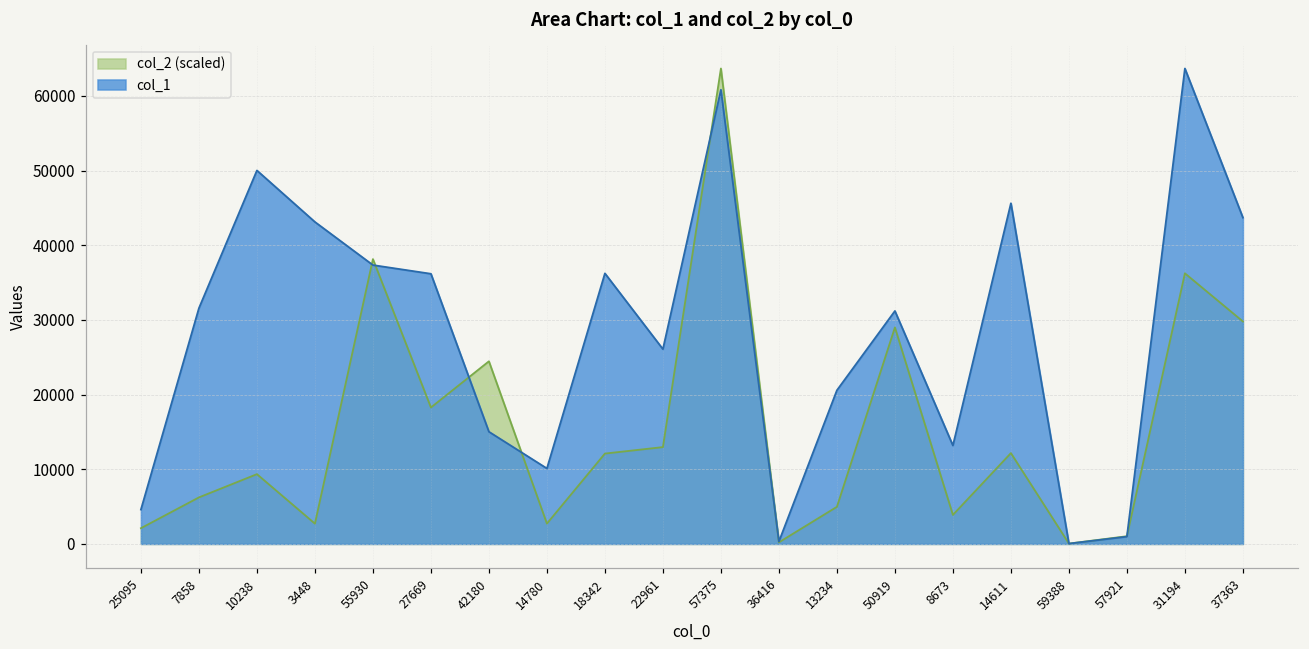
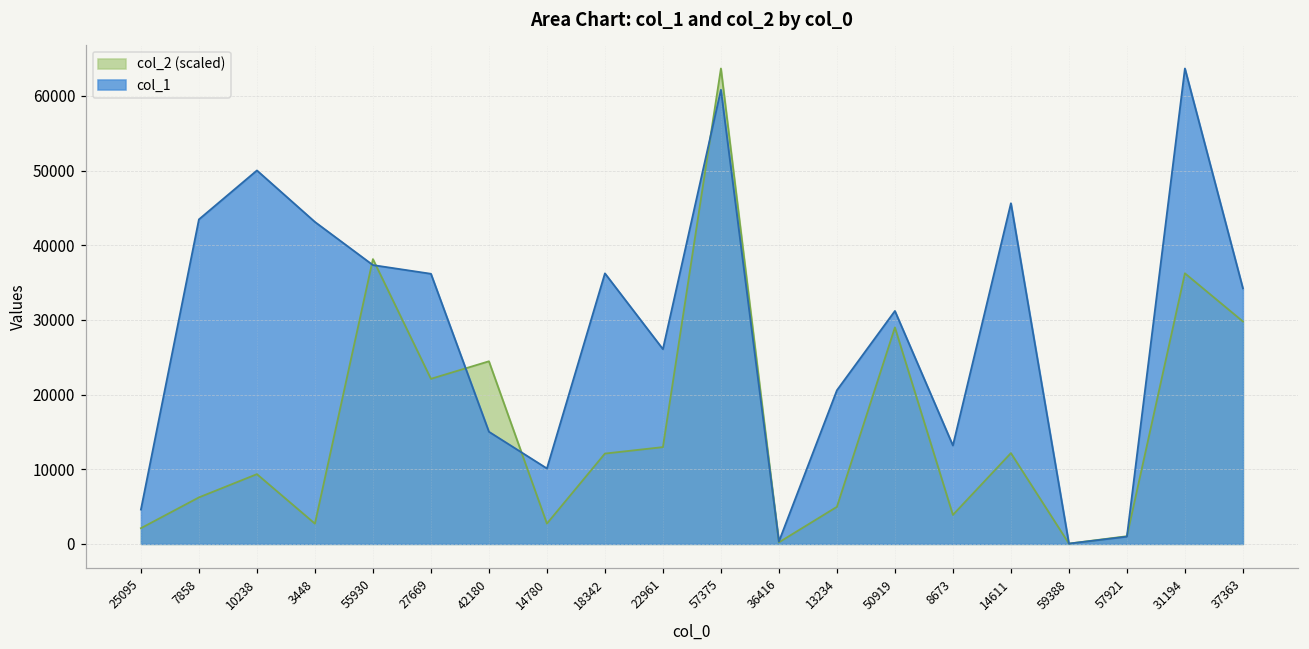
  {
    "col_2 (scaled)": {
      "25095": 2000,
      "7858": 6000,
      "10238": 9000,
      "3448": 3000,
      "55930": 38000,
-     "27669": 18000,
+     "27669": 22000,
      "42180": 24000,
      "14780": 3000,
      "18342": 12000,
      "22961": 13000,
      "57375": 64000,
      "13234": 5000,
      "50919": 29000,
      "8673": 4000,
      "14611": 12000,
      "31194": 36000,
      "37363": 30000
    },
    "col_1": {
      "25095": 5000,
-     "7858": 32000,
+     "7858": 43000,
      "10238": 50000,
      "3448": 43000,
      "55930": 37000,
      "27669": 36000,
      "42180": 15000,
      "14780": 10000,
      "18342": 36000,
      "22961": 26000,
      "57375": 61000,
      "13234": 21000,
      "50919": 31000,
      "8673": 13000,
      "14611": 46000,
      "31194": 64000,
-     "37363": 44000
+     "37363": 34000
    }
  }
